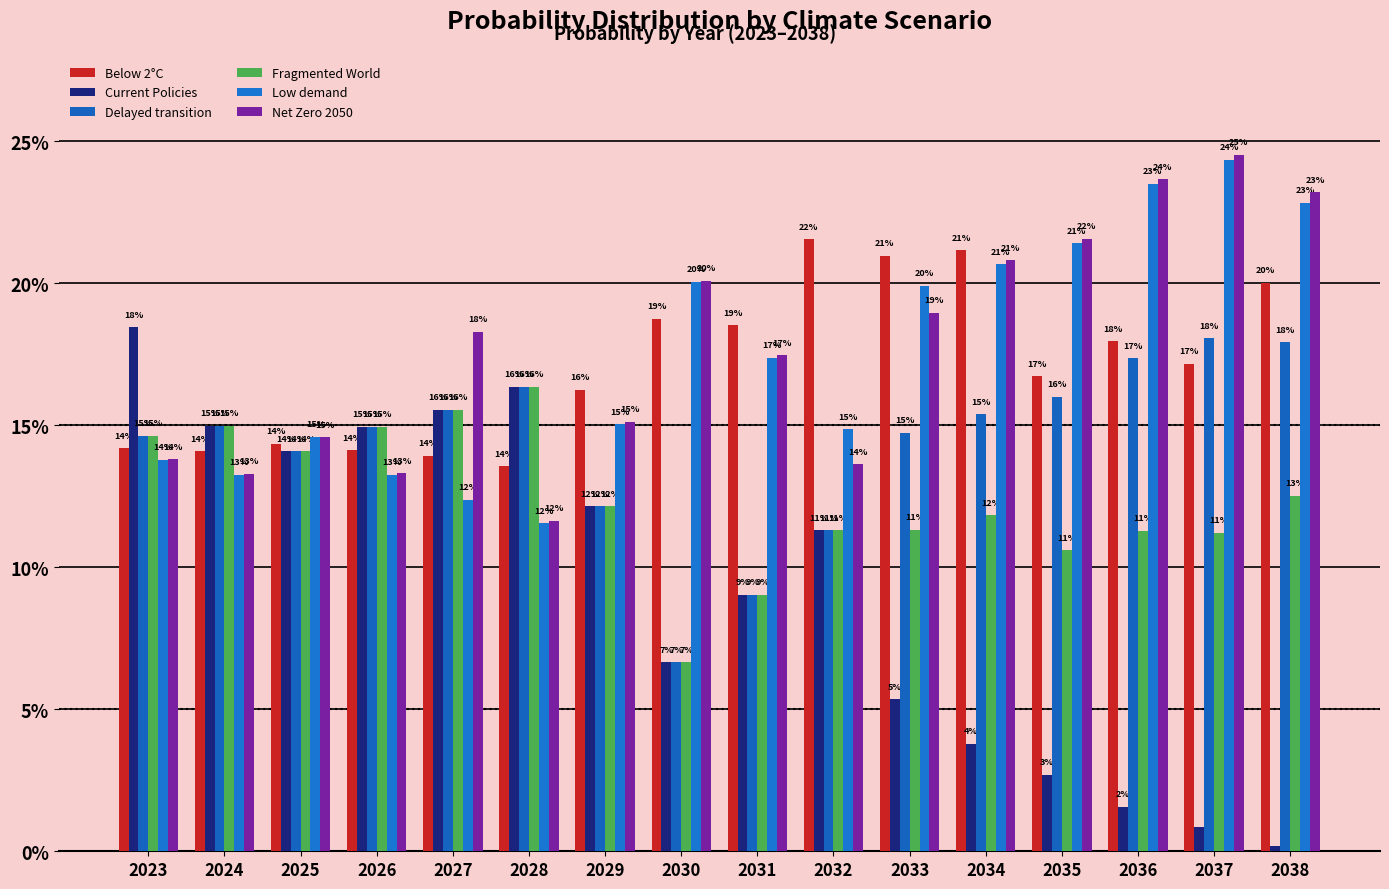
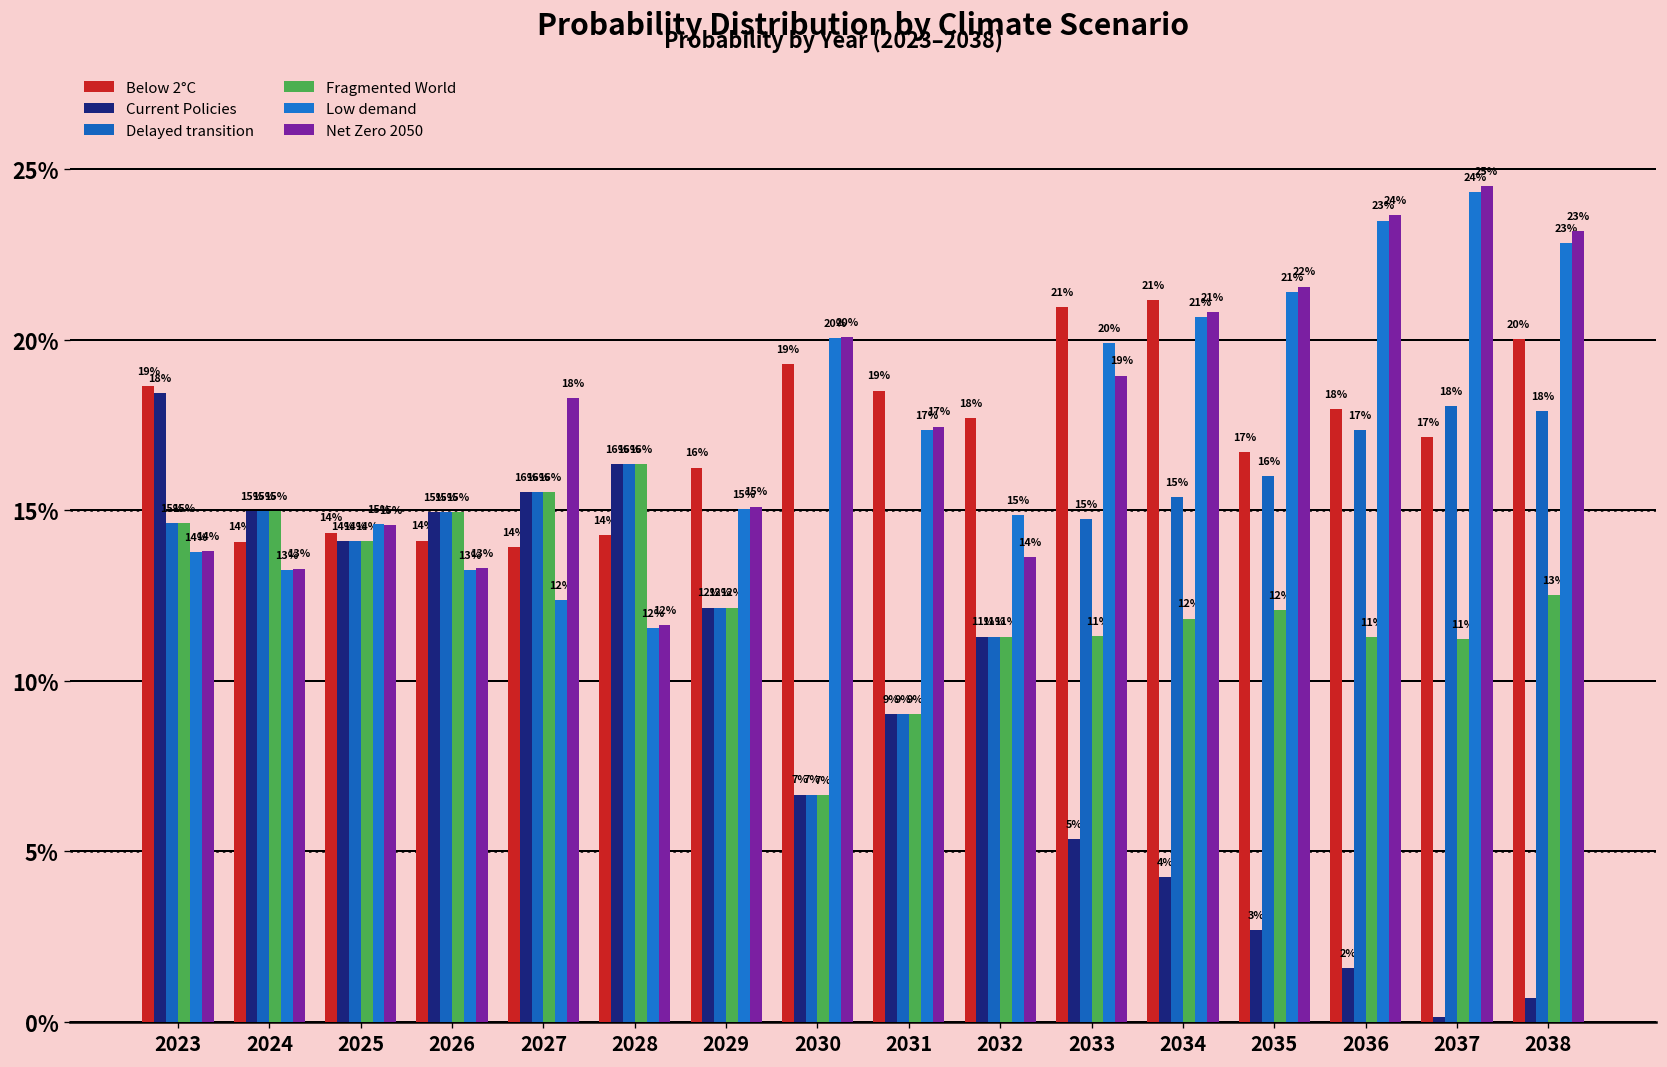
  {
    "Below 2°C": {
-     "2023": "14%",
+     "2023": "19%",
      "2024": "14%",
      "2025": "14%",
      "2026": "14%",
      "2027": "14%",
-     "2028": "13.6%",
+     "2028": "14.3%",
      "2029": "16%",
-     "2030": "18.7%",
+     "2030": "19.3%",
      "2031": "19%",
-     "2032": "22%",
+     "2032": "18%",
      "2033": "21%",
      "2034": "21%",
      "2035": "17%",
      "2036": "18%",
      "2037": "17%",
      "2038": "20%"
    },
    "Current Policies": {
-     "2034": "3.8%",
-     "2037": "0.8%",
-     "2038": "0.2%"
+     "2034": "4.2%",
+     "2037": "0.2%",
+     "2038": "0.7%"
    },
    "Fragmented World": {
      "2033": "11%",
      "2034": "12%",
-     "2035": "11%",
+     "2035": "12%",
      "2036": "11%",
      "2037": "11%",
      "2038": "13%"
    },
    "Net Zero 2050": {
      "2027": "18%",
      "2032": "14%",
      "2033": "19%",
      "2038": "23%"
    }
  }
